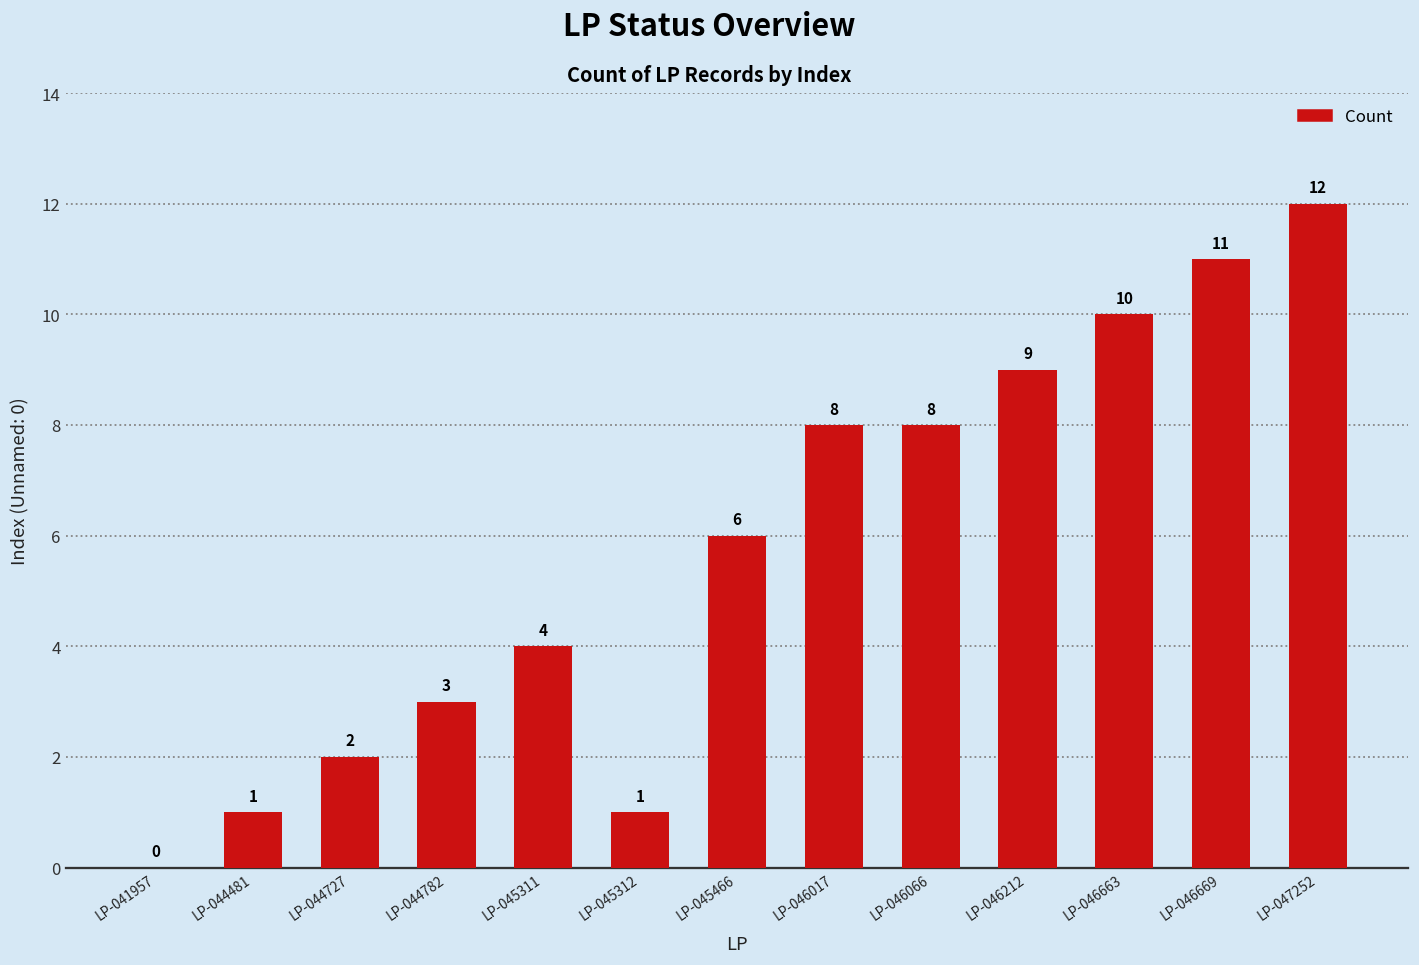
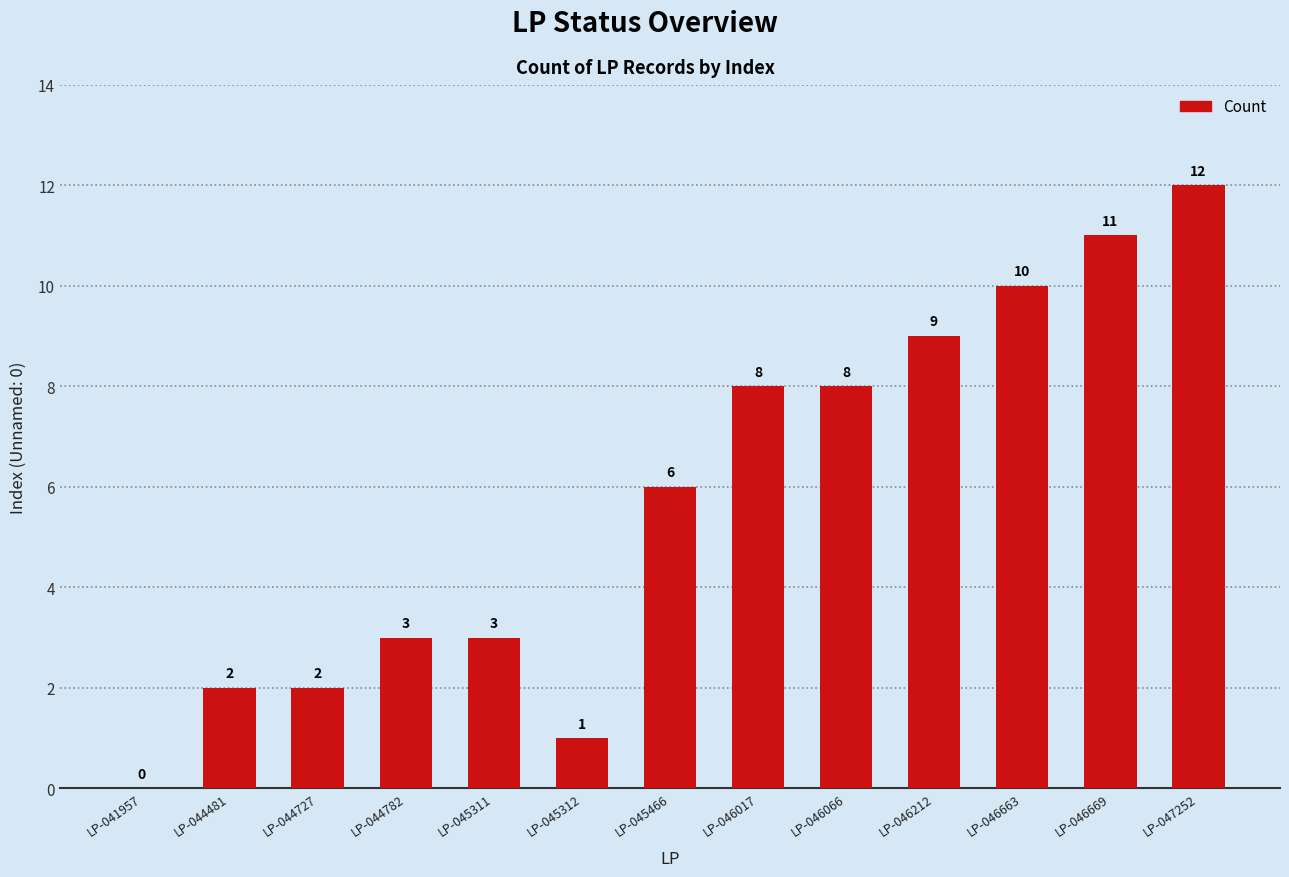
  {
    "LP-041957": 0,
-   "LP-044481": 1,
+   "LP-044481": 2,
    "LP-044727": 2,
    "LP-044782": 3,
-   "LP-045311": 4,
+   "LP-045311": 3,
    "LP-045312": 1,
    "LP-045466": 6,
    "LP-046017": 8,
    "LP-046066": 8,
    "LP-046212": 9,
    "LP-046663": 10,
    "LP-046669": 11,
    "LP-047252": 12
  }
